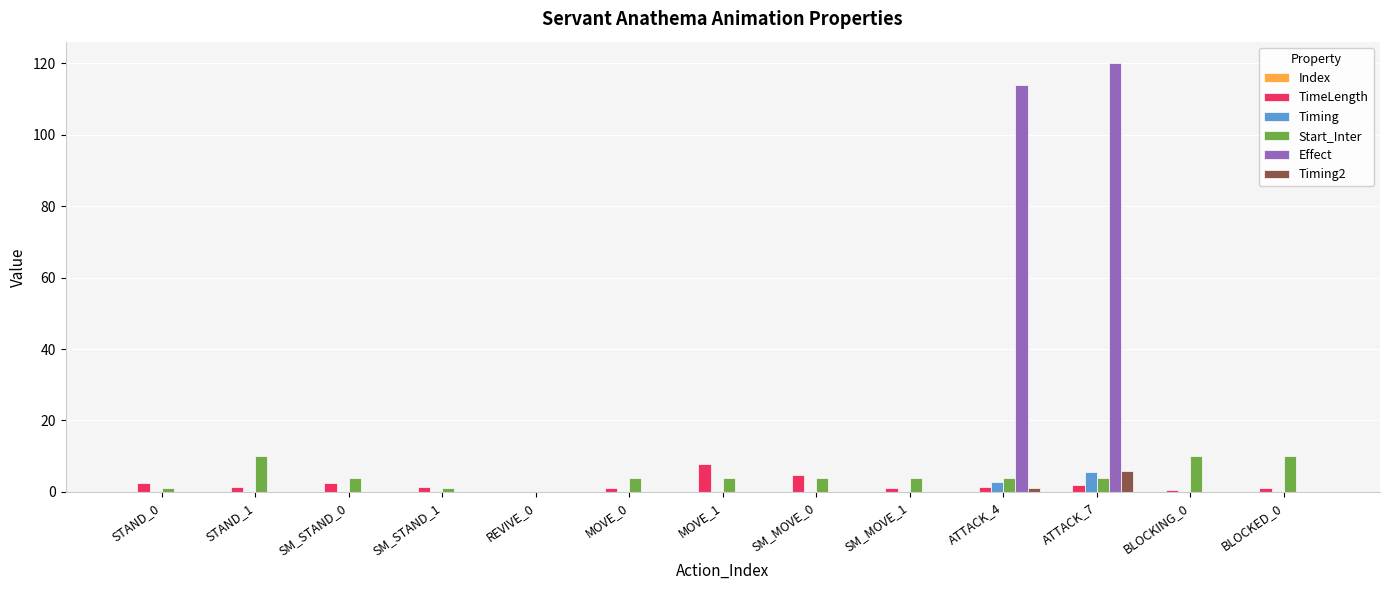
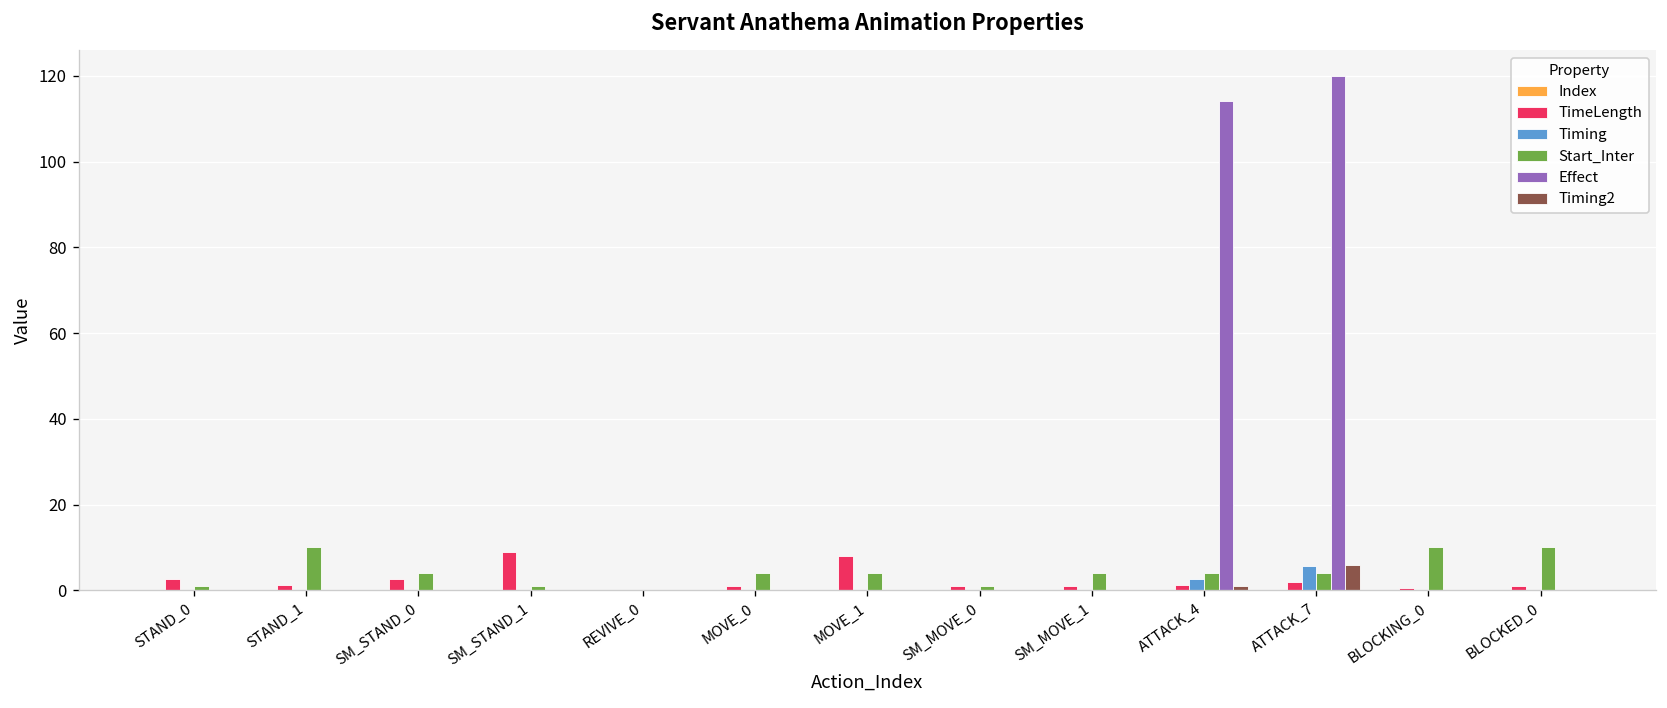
  {
    "Index": {
      "STAND_0": 0,
      "STAND_1": 0,
      "SM_STAND_0": 0,
      "SM_STAND_1": 0,
      "REVIVE_0": 0,
      "MOVE_0": 0,
      "MOVE_1": 0,
      "SM_MOVE_0": 0,
      "SM_MOVE_1": 0,
      "ATTACK_4": 0,
      "ATTACK_7": 0,
      "BLOCKING_0": 0,
      "BLOCKED_0": 0
    },
    "TimeLength": {
      "STAND_0": 3,
      "STAND_1": 1,
      "SM_STAND_0": 3,
-     "SM_STAND_1": 1,
+     "SM_STAND_1": 9,
      "REVIVE_0": 0,
      "MOVE_0": 1,
      "MOVE_1": 8,
-     "SM_MOVE_0": 5,
+     "SM_MOVE_0": 1,
      "SM_MOVE_1": 1,
      "ATTACK_4": 1,
      "ATTACK_7": 2,
      "BLOCKED_0": 1
    },
    "Timing": {
      "STAND_0": 0,
      "STAND_1": 0,
      "SM_STAND_0": 0,
      "SM_STAND_1": 0,
      "REVIVE_0": 0,
      "MOVE_0": 0,
      "MOVE_1": 0,
      "SM_MOVE_0": 0,
      "SM_MOVE_1": 0,
      "ATTACK_4": 3,
      "ATTACK_7": 6,
      "BLOCKING_0": 0,
      "BLOCKED_0": 0
    },
    "Start_Inter": {
      "STAND_0": 1,
      "STAND_1": 10,
      "SM_STAND_0": 4,
      "SM_STAND_1": 1,
      "REVIVE_0": 0,
      "MOVE_0": 4,
      "MOVE_1": 4,
-     "SM_MOVE_0": 4,
+     "SM_MOVE_0": 1,
      "SM_MOVE_1": 4,
      "ATTACK_4": 4,
      "ATTACK_7": 4,
      "BLOCKING_0": 10,
      "BLOCKED_0": 10
    },
    "Effect": {
      "STAND_0": 0,
      "STAND_1": 0,
      "SM_STAND_0": 0,
      "SM_STAND_1": 0,
      "REVIVE_0": 0,
      "MOVE_0": 0,
      "MOVE_1": 0,
      "SM_MOVE_0": 0,
      "SM_MOVE_1": 0,
      "ATTACK_4": 114,
      "ATTACK_7": 120,
      "BLOCKING_0": 0,
      "BLOCKED_0": 0
    },
    "Timing2": {
      "STAND_0": 0,
      "STAND_1": 0,
      "SM_STAND_0": 0,
      "SM_STAND_1": 0,
      "REVIVE_0": 0,
      "MOVE_0": 0,
      "MOVE_1": 0,
      "SM_MOVE_0": 0,
      "SM_MOVE_1": 0,
      "ATTACK_4": 1,
      "ATTACK_7": 6,
      "BLOCKING_0": 0,
      "BLOCKED_0": 0
    }
  }
